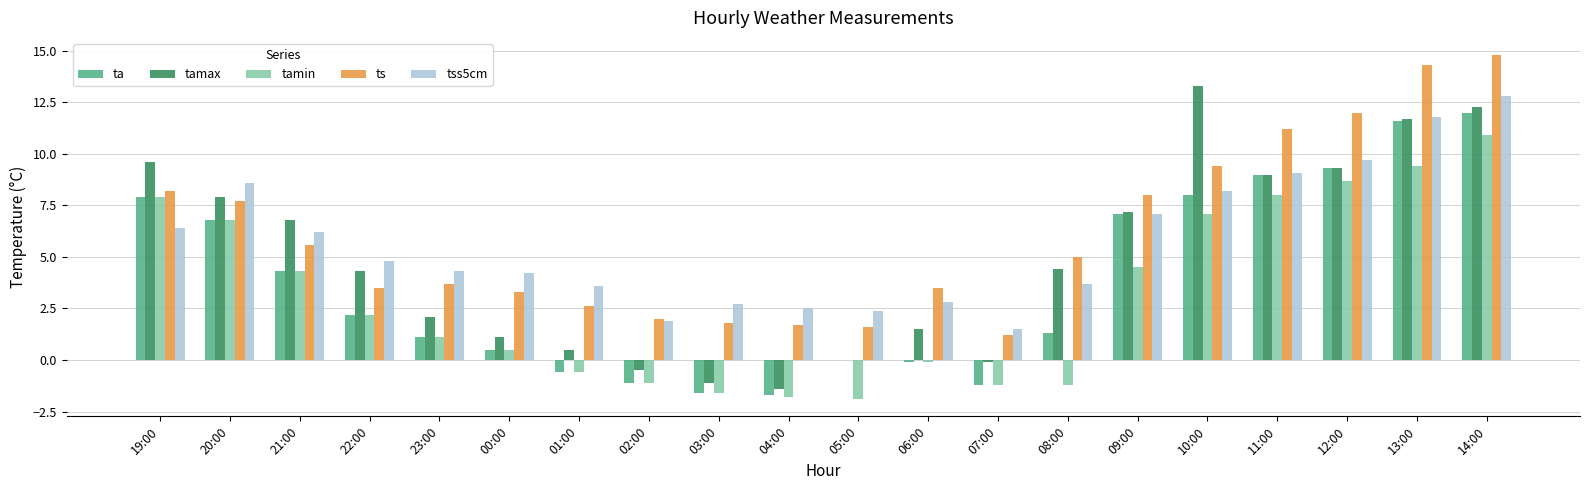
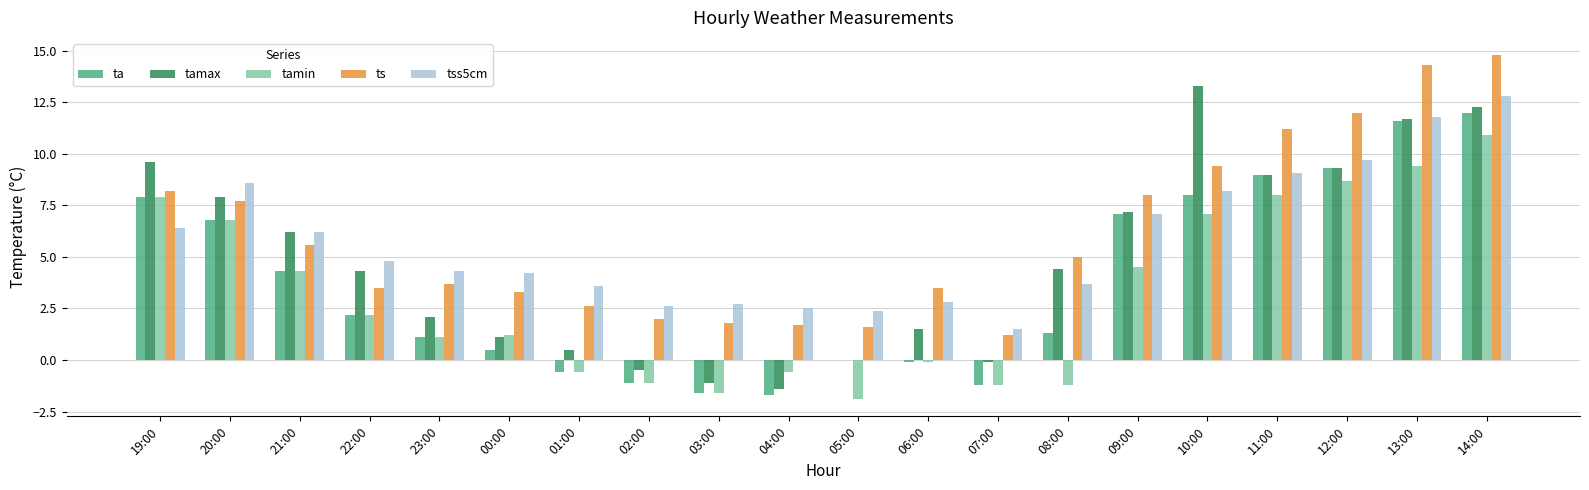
  {
    "ta": {
      "19:00": 7.9,
      "20:00": 6.8,
      "21:00": 4.3,
      "22:00": 2.2,
      "23:00": 1.1,
      "00:00": 0.5,
      "01:00": -0.6,
      "02:00": -1.1,
      "03:00": -1.6,
      "04:00": -1.7,
      "05:00": 0.0,
      "07:00": -1.2,
      "08:00": 1.3,
      "09:00": 7.1,
      "10:00": 8.0,
      "11:00": 9.0,
      "12:00": 9.3,
      "13:00": 11.6,
      "14:00": 12.0
    },
    "tamax": {
      "19:00": 9.6,
      "20:00": 7.9,
-     "21:00": 6.8,
+     "21:00": 6.2,
      "22:00": 4.3,
      "23:00": 2.1,
      "00:00": 1.1,
      "01:00": 0.5,
      "02:00": -0.5,
      "03:00": -1.1,
      "04:00": -1.4,
      "05:00": 0.0,
      "06:00": 1.5,
      "08:00": 4.4,
      "09:00": 7.2,
      "10:00": 13.3,
      "11:00": 9.0,
      "12:00": 9.3,
      "13:00": 11.7,
      "14:00": 12.3
    },
    "tamin": {
      "19:00": 7.9,
      "20:00": 6.8,
      "21:00": 4.3,
      "22:00": 2.2,
      "23:00": 1.1,
-     "00:00": 0.5,
+     "00:00": 1.2,
      "01:00": -0.6,
      "02:00": -1.1,
      "03:00": -1.6,
-     "04:00": -1.8,
+     "04:00": -0.6,
      "05:00": -1.9,
      "07:00": -1.2,
      "08:00": -1.2,
      "09:00": 4.5,
      "10:00": 7.1,
      "11:00": 8.0,
      "12:00": 8.7,
      "13:00": 9.4,
      "14:00": 10.9
    },
    "ts": {
      "19:00": 8.2,
      "20:00": 7.7,
      "21:00": 5.6,
      "22:00": 3.5,
      "23:00": 3.7,
      "00:00": 3.3,
      "01:00": 2.6,
      "02:00": 2.0,
      "03:00": 1.8,
      "04:00": 1.7,
      "05:00": 1.6,
      "06:00": 3.5,
      "07:00": 1.2,
      "08:00": 5.0,
      "09:00": 8.0,
      "10:00": 9.4,
      "11:00": 11.2,
      "12:00": 12.0,
      "13:00": 14.3,
      "14:00": 14.8
    },
    "tss5cm": {
      "19:00": 6.4,
      "20:00": 8.6,
      "21:00": 6.2,
      "22:00": 4.8,
      "23:00": 4.3,
      "00:00": 4.2,
      "01:00": 3.6,
-     "02:00": 1.9,
+     "02:00": 2.6,
      "03:00": 2.7,
      "04:00": 2.5,
      "05:00": 2.4,
      "06:00": 2.8,
      "07:00": 1.5,
      "08:00": 3.7,
      "09:00": 7.1,
      "10:00": 8.2,
      "11:00": 9.1,
      "12:00": 9.7,
      "13:00": 11.8,
      "14:00": 12.8
    }
  }
